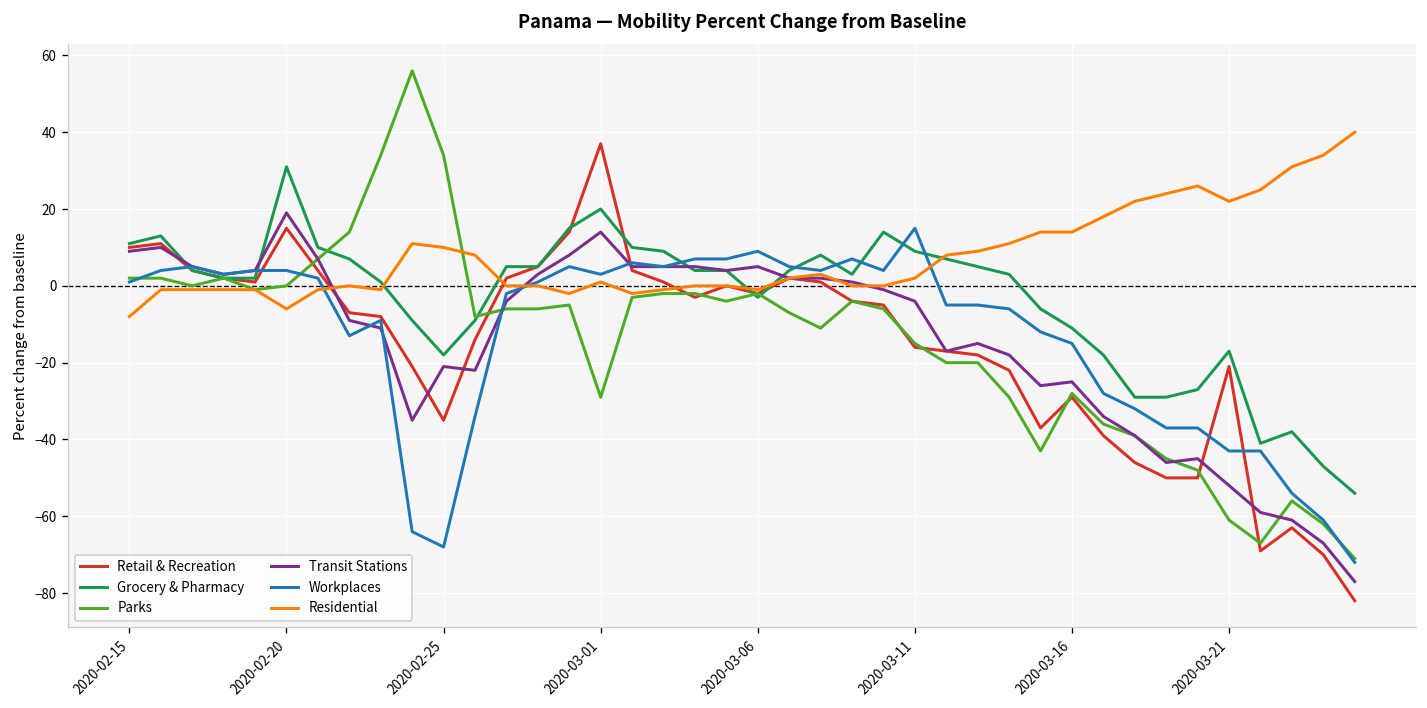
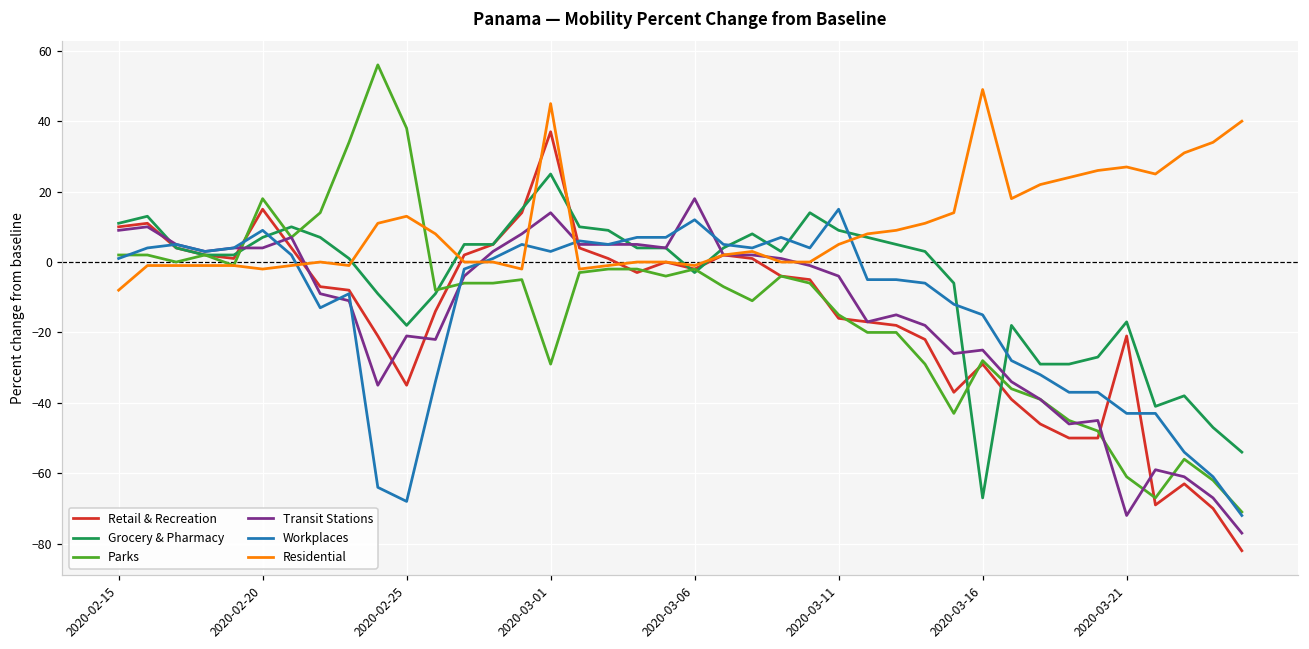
  {
    "Retail & Recreation": {
      "2020-02-15": 10,
      "2020-02-20": 15,
      "2020-02-25": -35,
      "2020-03-01": 37,
      "2020-03-11": -16,
      "2020-03-16": -29,
      "2020-03-21": -21
    },
    "Grocery & Pharmacy": {
      "2020-02-15": 11,
-     "2020-02-20": 31,
+     "2020-02-20": 7,
      "2020-02-25": -18,
-     "2020-03-01": 20,
+     "2020-03-01": 25,
      "2020-03-06": -3,
      "2020-03-11": 9,
-     "2020-03-16": -11,
+     "2020-03-16": -67,
      "2020-03-21": -17
    },
    "Parks": {
      "2020-02-15": 2,
-     "2020-02-20": 0,
-     "2020-02-25": 34,
+     "2020-02-20": 18,
+     "2020-02-25": 38,
      "2020-03-01": -29,
      "2020-03-11": -15,
      "2020-03-16": -28,
      "2020-03-21": -61
    },
    "Transit Stations": {
      "2020-02-15": 9,
-     "2020-02-20": 19,
+     "2020-02-20": 4,
      "2020-02-25": -21,
      "2020-03-01": 14,
-     "2020-03-06": 5,
+     "2020-03-06": 18,
      "2020-03-11": -4,
      "2020-03-16": -25,
-     "2020-03-21": -52
+     "2020-03-21": -72
    },
    "Workplaces": {
      "2020-02-15": 1,
-     "2020-02-20": 4,
+     "2020-02-20": 9,
      "2020-02-25": -68,
      "2020-03-01": 3,
-     "2020-03-06": 9,
+     "2020-03-06": 12,
      "2020-03-11": 15,
      "2020-03-16": -15,
      "2020-03-21": -43
    },
    "Residential": {
      "2020-02-15": -8,
-     "2020-02-20": -6,
-     "2020-02-25": 10,
-     "2020-03-01": 1,
+     "2020-02-20": -2,
+     "2020-02-25": 13,
+     "2020-03-01": 45,
      "2020-03-06": -1,
-     "2020-03-11": 2,
-     "2020-03-16": 14,
-     "2020-03-21": 22
+     "2020-03-11": 5,
+     "2020-03-16": 49,
+     "2020-03-21": 27
    }
  }
